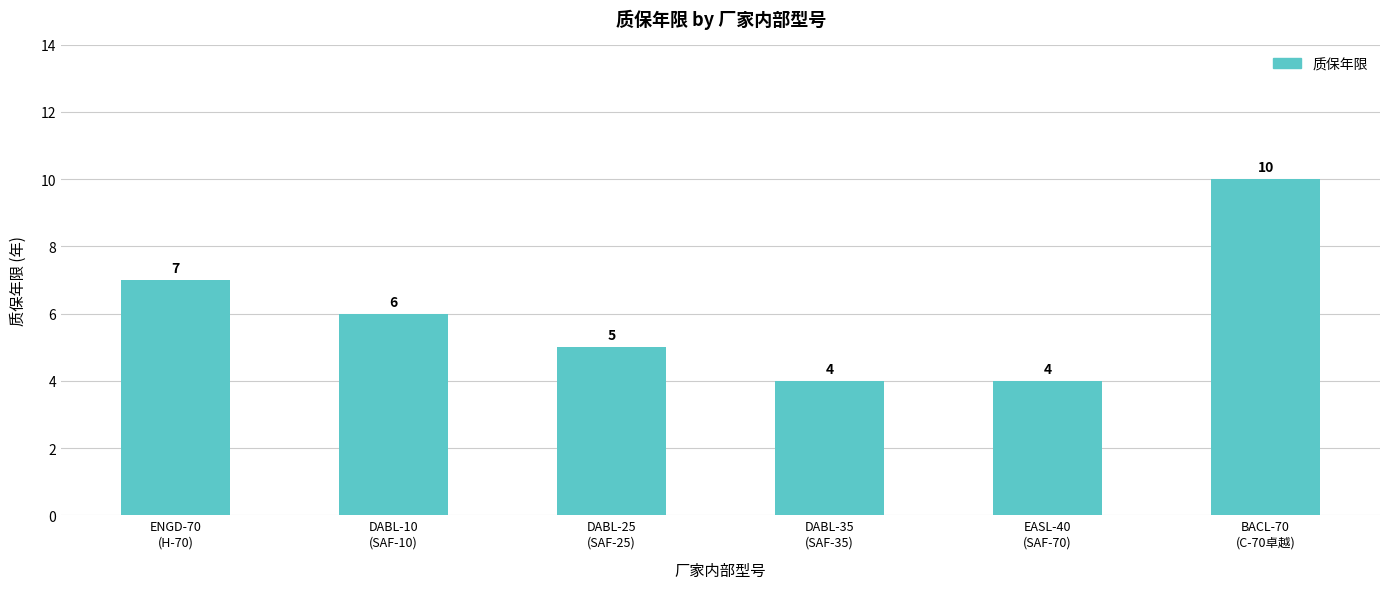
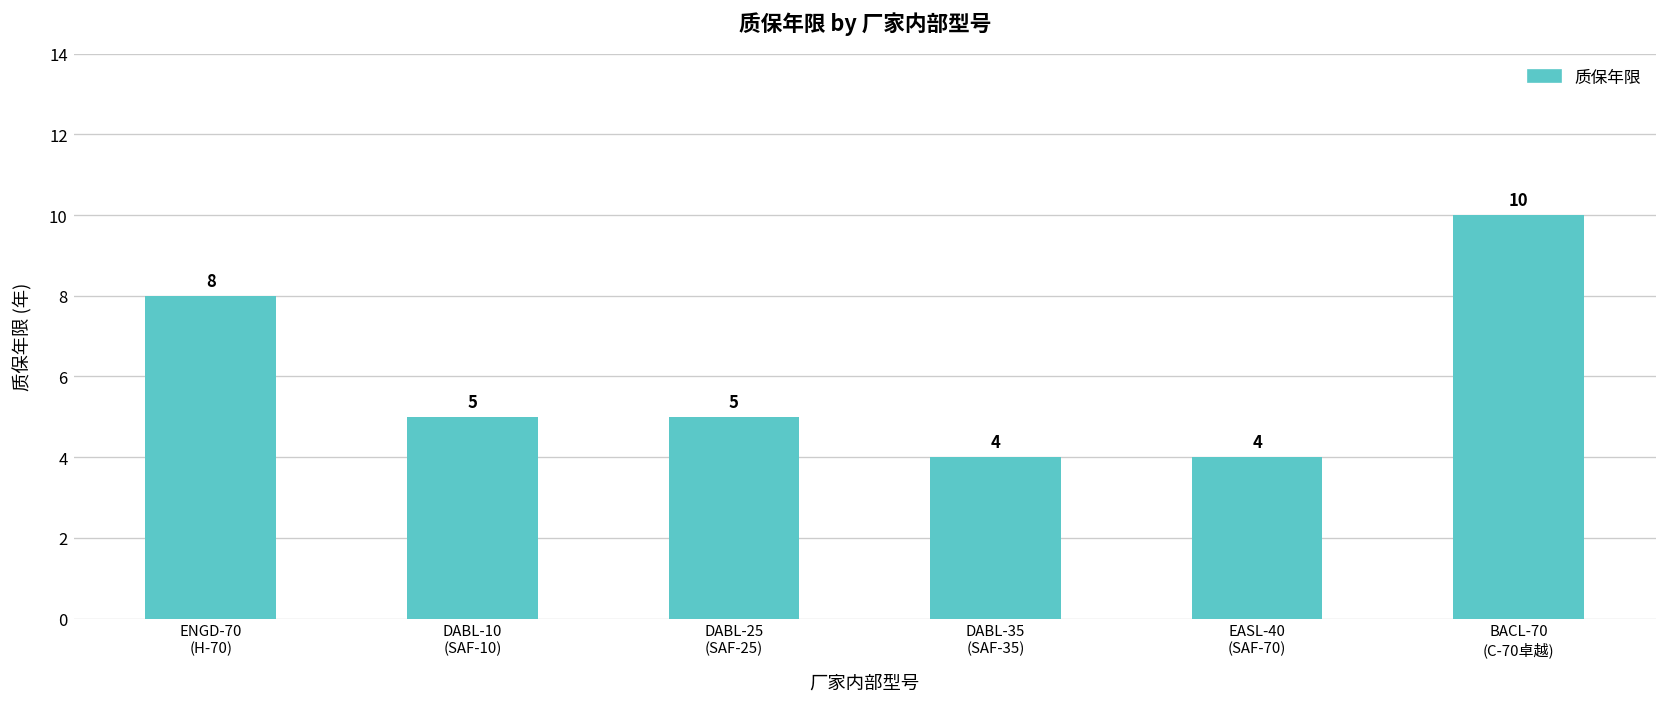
  {
-   "ENGD-70 (H-70)": 7,
-   "DABL-10 (SAF-10)": 6,
+   "ENGD-70 (H-70)": 8,
+   "DABL-10 (SAF-10)": 5,
    "DABL-25 (SAF-25)": 5,
    "DABL-35 (SAF-35)": 4,
    "EASL-40 (SAF-70)": 4,
    "BACL-70 (C-70卓越)": 10
  }
